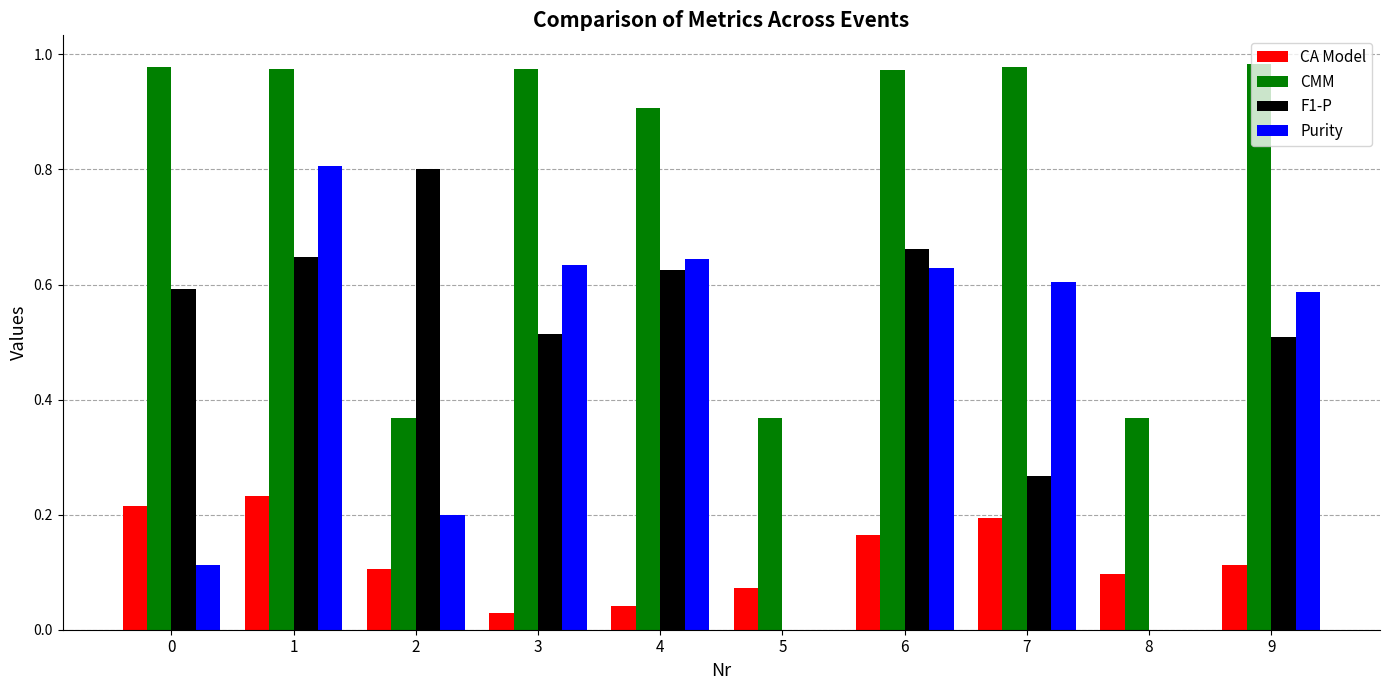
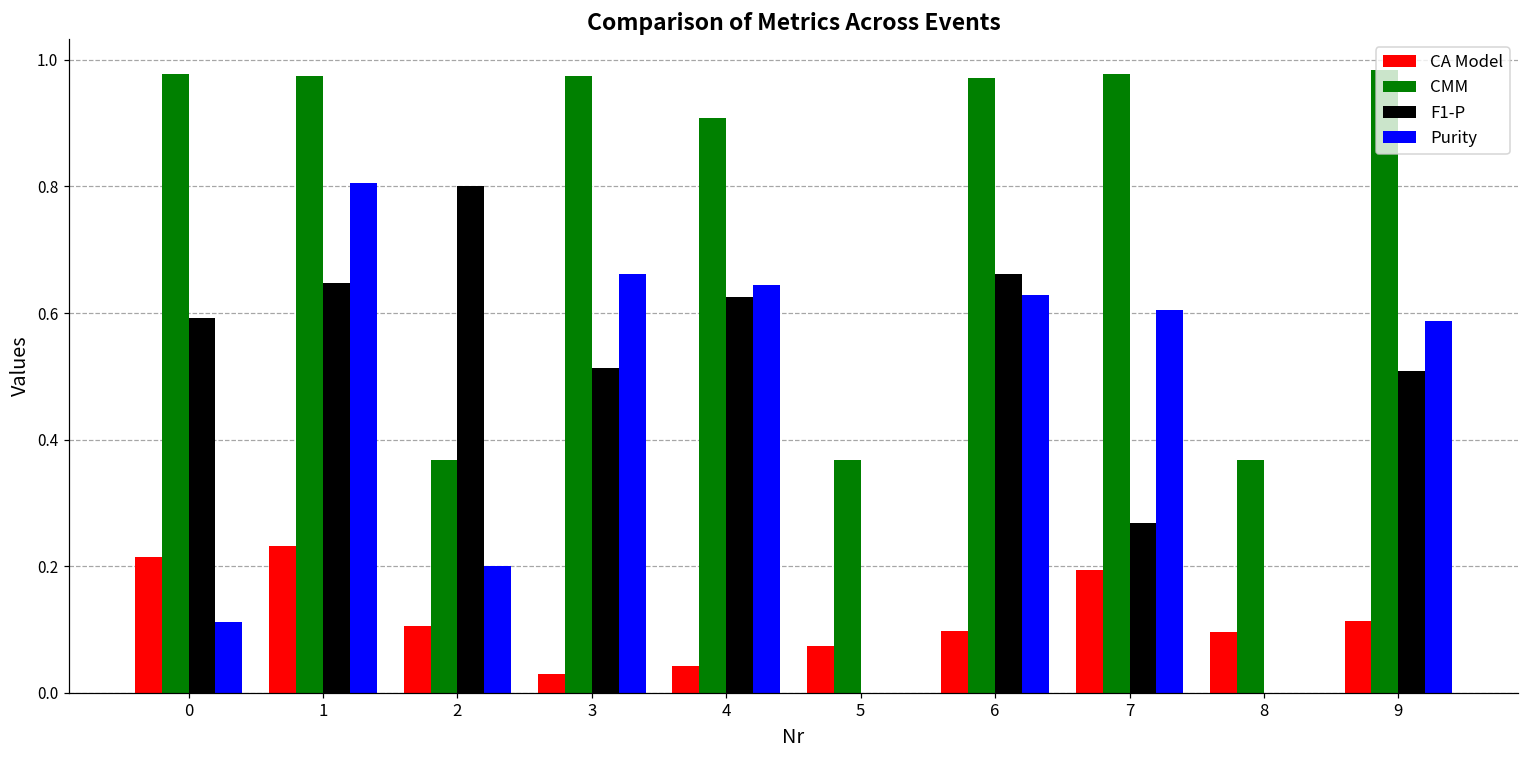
  {
    "CA Model": {
      "0": 0.22,
      "1": 0.23,
      "2": 0.11,
      "3": 0.03,
      "4": 0.04,
      "5": 0.07,
-     "6": 0.16,
+     "6": 0.10,
      "7": 0.19,
      "8": 0.10,
      "9": 0.11
    },
    "CMM": {
      "0": 0.98,
      "1": 0.97,
      "2": 0.37,
      "3": 0.98,
      "4": 0.91,
      "5": 0.37,
      "6": 0.97,
      "7": 0.98,
      "8": 0.37
    },
    "F1-P": {
      "0": 0.59,
      "1": 0.65,
      "2": 0.80,
      "3": 0.51,
      "4": 0.62,
      "5": 0.00,
      "6": 0.66,
      "7": 0.27,
      "8": 0.00,
      "9": 0.51
    },
    "Purity": {
      "0": 0.11,
      "1": 0.81,
      "2": 0.20,
-     "3": 0.63,
+     "3": 0.66,
      "4": 0.64,
      "5": 0.00,
      "6": 0.63,
      "7": 0.60,
      "8": 0.00,
      "9": 0.59
    }
  }
